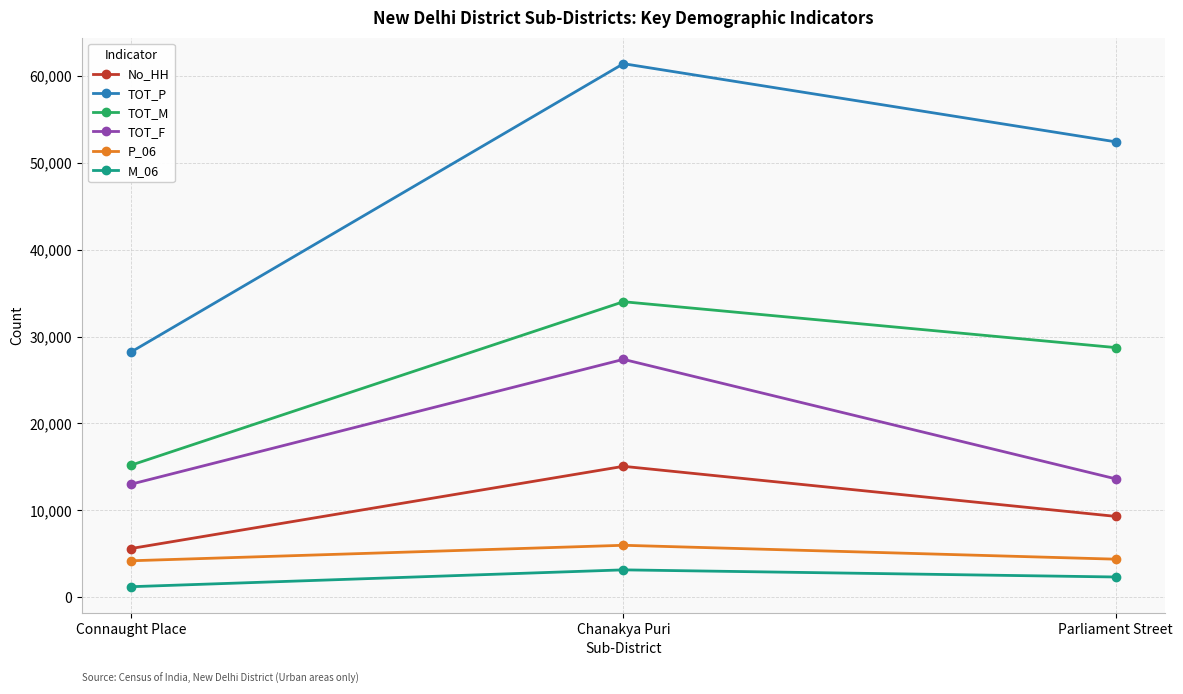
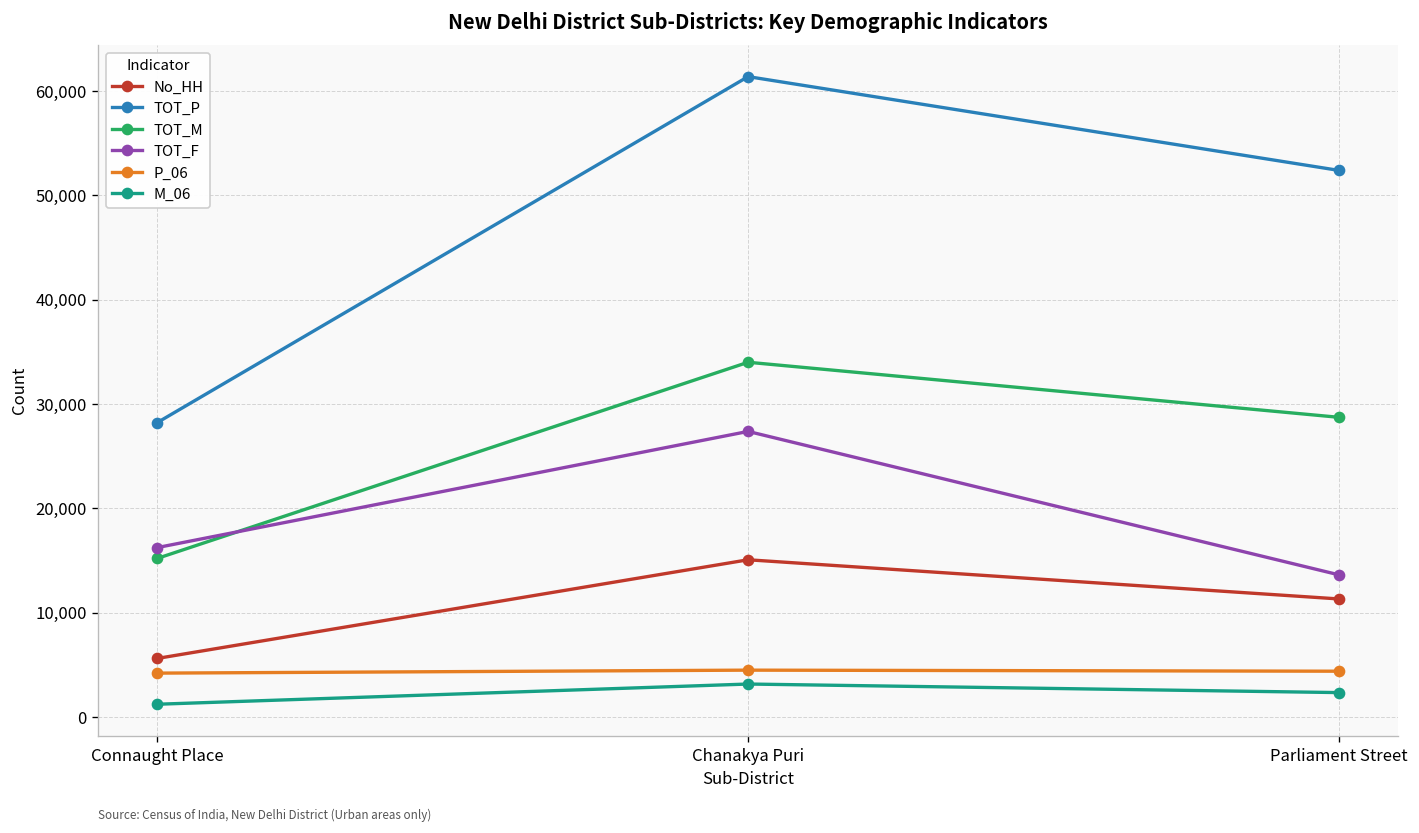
  {
    "No_HH": {
      "Connaught Place": "6,000",
      "Chanakya Puri": "15,000",
-     "Parliament Street": "9,000"
+     "Parliament Street": "11,000"
    },
    "TOT_P": {
      "Connaught Place": "28,000",
      "Chanakya Puri": "61,000",
      "Parliament Street": "52,000"
    },
    "TOT_F": {
-     "Connaught Place": "13,000",
+     "Connaught Place": "16,000",
      "Chanakya Puri": "27,000",
      "Parliament Street": "14,000"
    },
    "P_06": {
      "Connaught Place": "4,000",
-     "Chanakya Puri": "6,000",
+     "Chanakya Puri": "4,000",
      "Parliament Street": "4,000"
    }
  }
